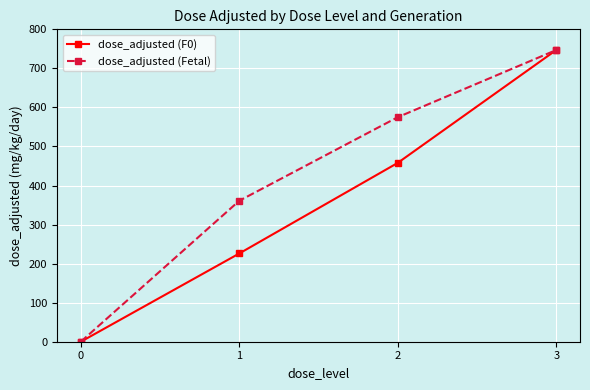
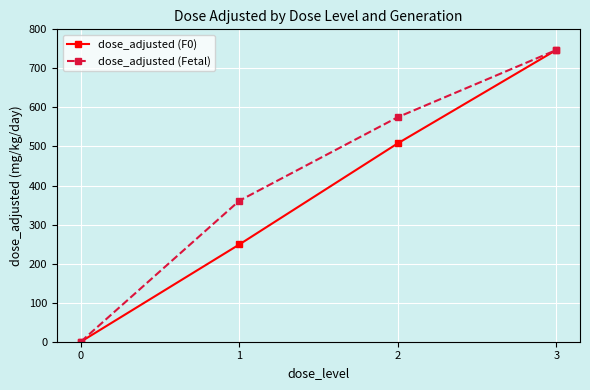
  {
    "dose_adjusted (F0)": {
-     "1": 230,
-     "2": 460
+     "1": 250,
+     "2": 510
    },
    "dose_adjusted (Fetal)": {
      "1": 360,
      "2": 580
    }
  }
